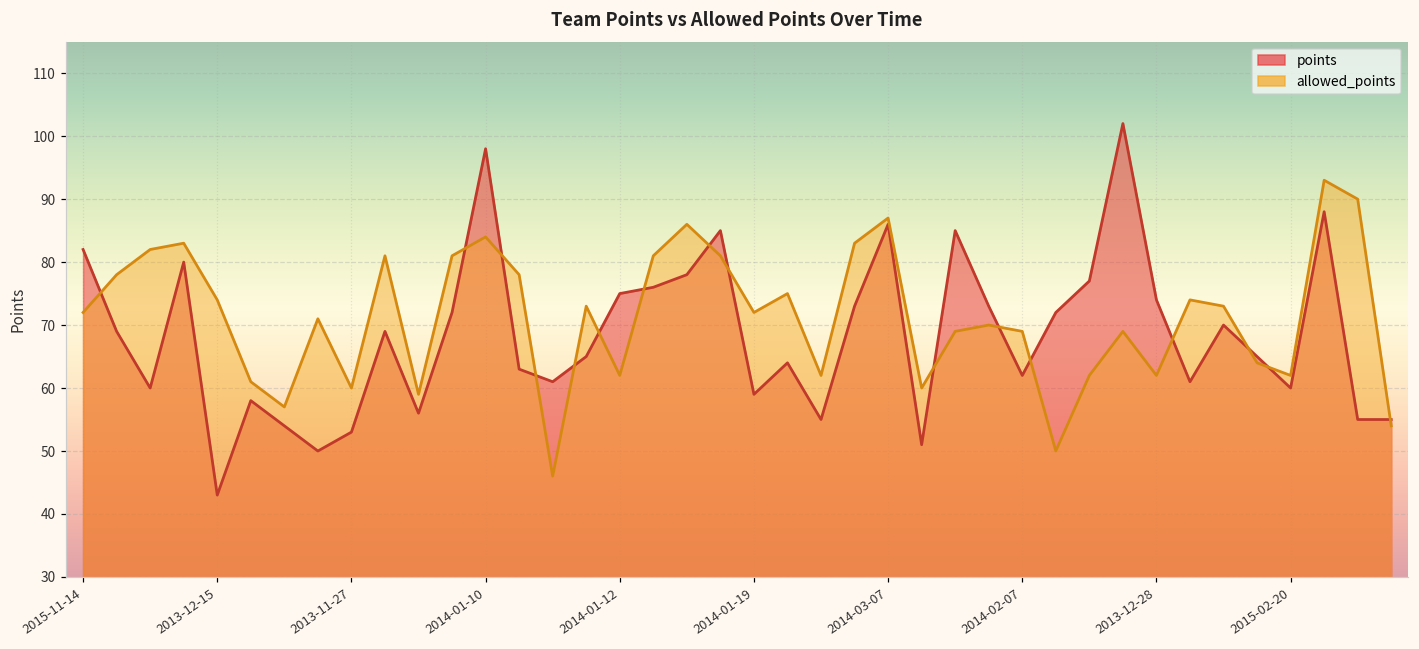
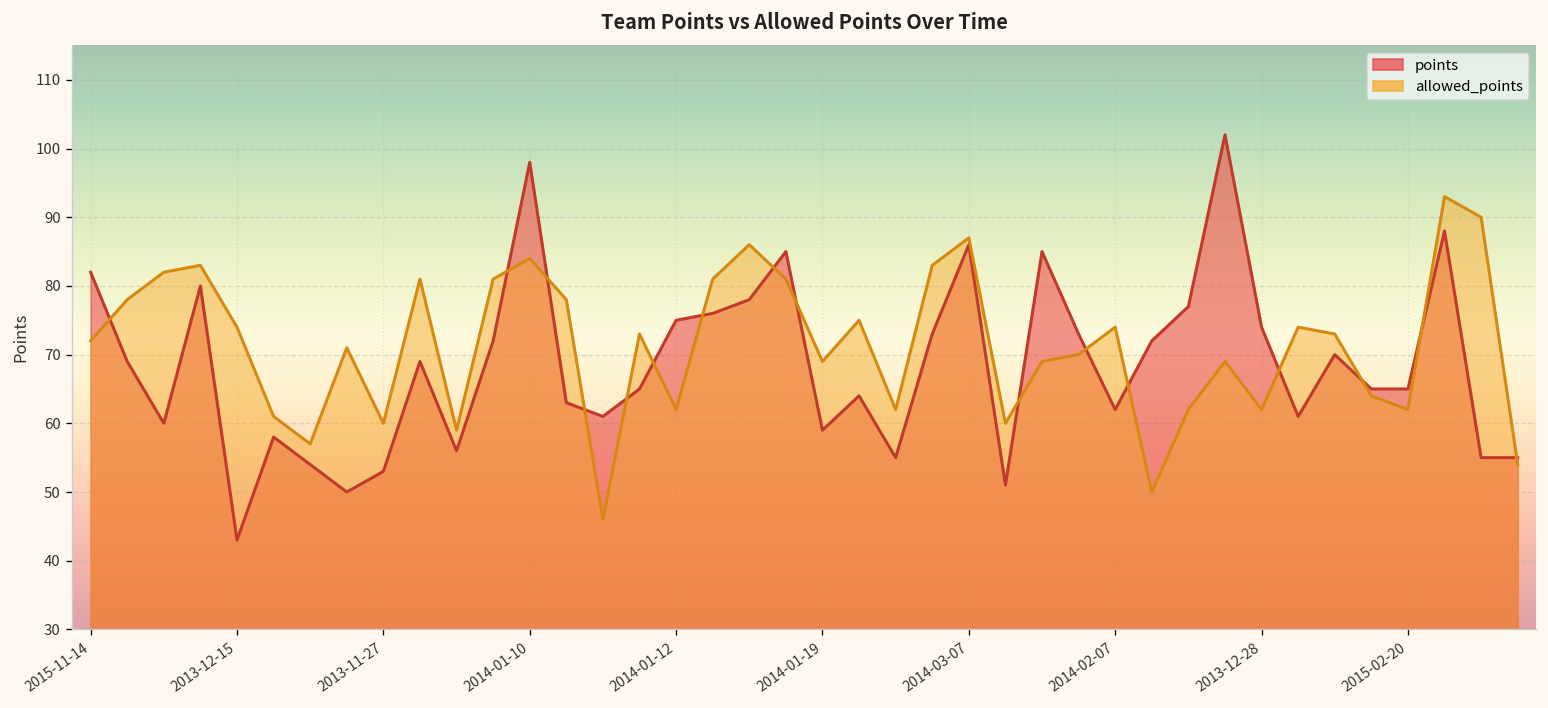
  {
    "points": {
      "2015-11-14": 82,
      "2013-12-15": 43,
      "2013-11-27": 53,
      "2014-01-10": 98,
      "2014-01-12": 75,
      "2014-01-19": 59,
      "2014-03-07": 86,
      "2014-02-07": 62,
      "2013-12-28": 74,
-     "2015-02-20": 60
+     "2015-02-20": 65
    },
    "allowed_points": {
      "2015-11-14": 72,
      "2013-12-15": 74,
      "2013-11-27": 60,
      "2014-01-10": 84,
      "2014-01-12": 62,
-     "2014-01-19": 72,
+     "2014-01-19": 69,
      "2014-03-07": 87,
-     "2014-02-07": 69,
+     "2014-02-07": 74,
      "2013-12-28": 62,
      "2015-02-20": 62
    }
  }
